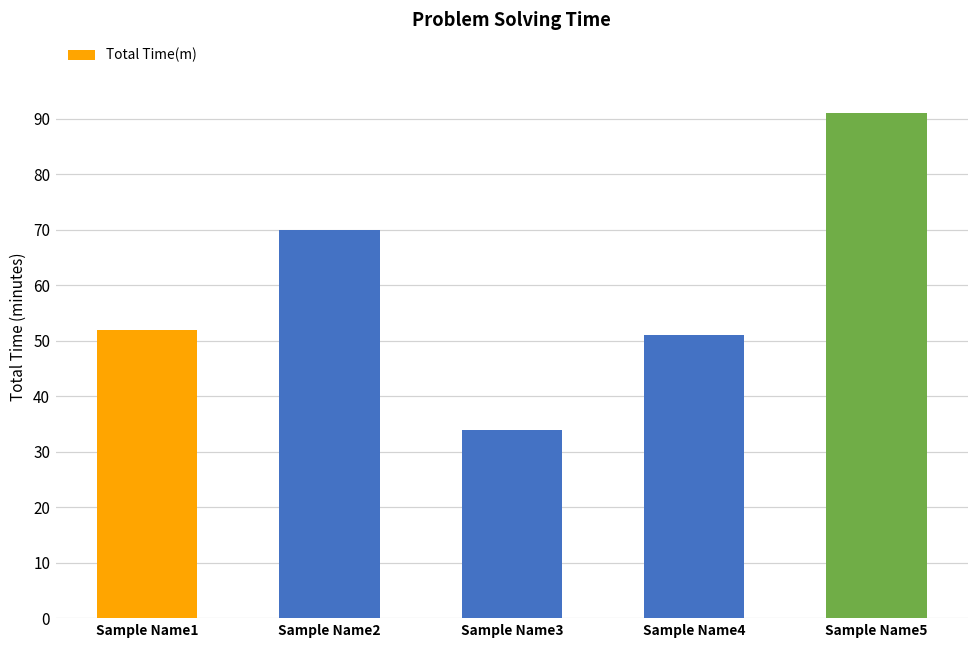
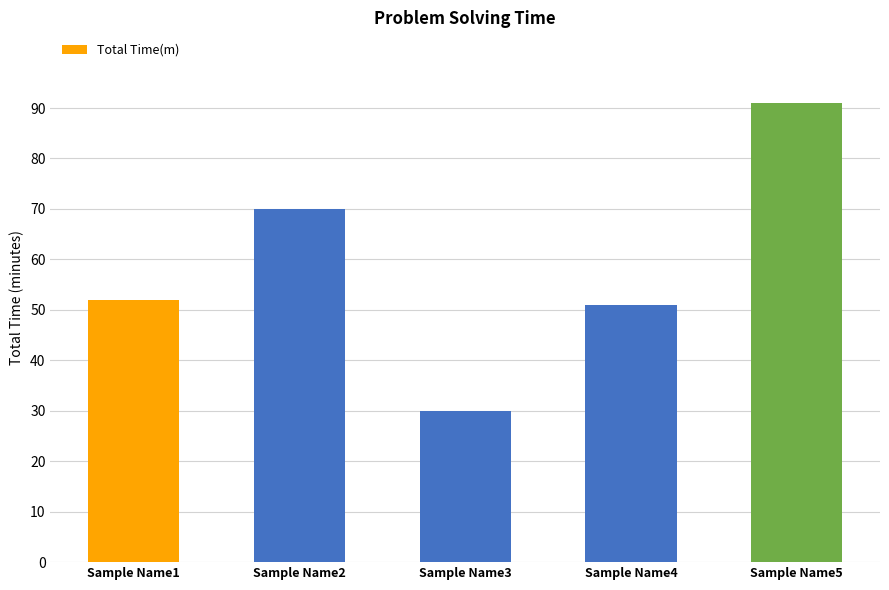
  {
    "Sample Name1": 52,
    "Sample Name2": 70,
-   "Sample Name3": 34,
+   "Sample Name3": 30,
    "Sample Name4": 51,
    "Sample Name5": 91
  }
